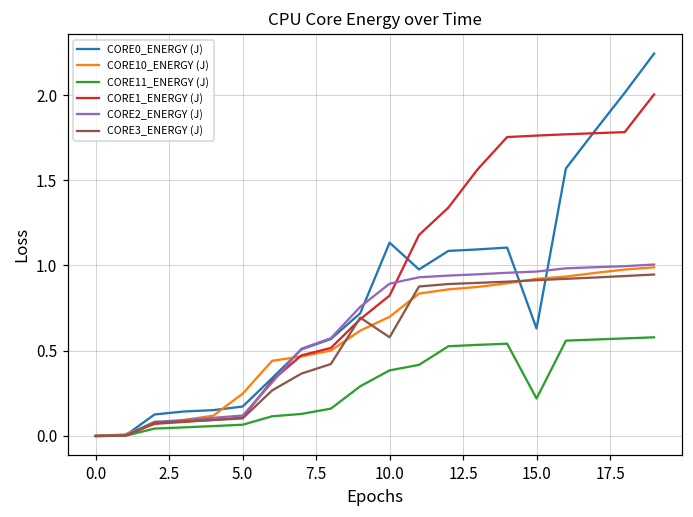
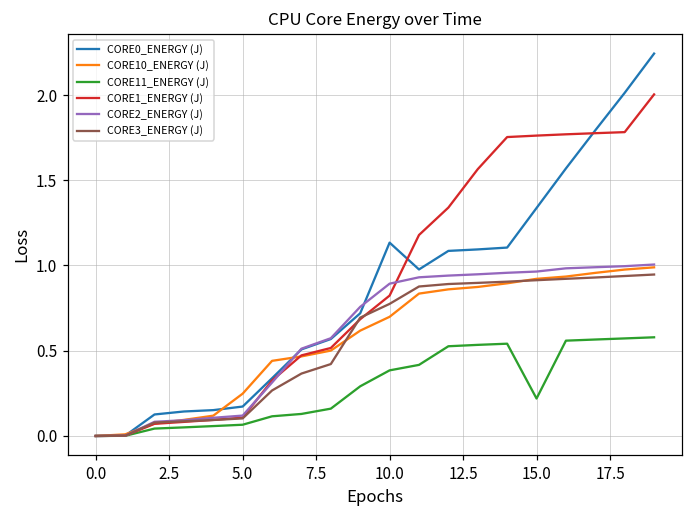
  {
    "CORE0_ENERGY (J)": {
      "5.0": 0.17,
      "10.0": 1.13,
-     "15.0": 0.63
+     "15.0": 1.34
    },
    "CORE10_ENERGY (J)": {
      "5.0": 0.25,
      "10.0": 0.70
    },
    "CORE11_ENERGY (J)": {
      "5.0": 0.07,
      "10.0": 0.38,
      "15.0": 0.22
    },
    "CORE1_ENERGY (J)": {
      "10.0": 0.82,
      "15.0": 1.76
    },
    "CORE2_ENERGY (J)": {
      "10.0": 0.89,
      "15.0": 0.96
    },
    "CORE3_ENERGY (J)": {
-     "10.0": 0.58
+     "10.0": 0.77
    }
  }
